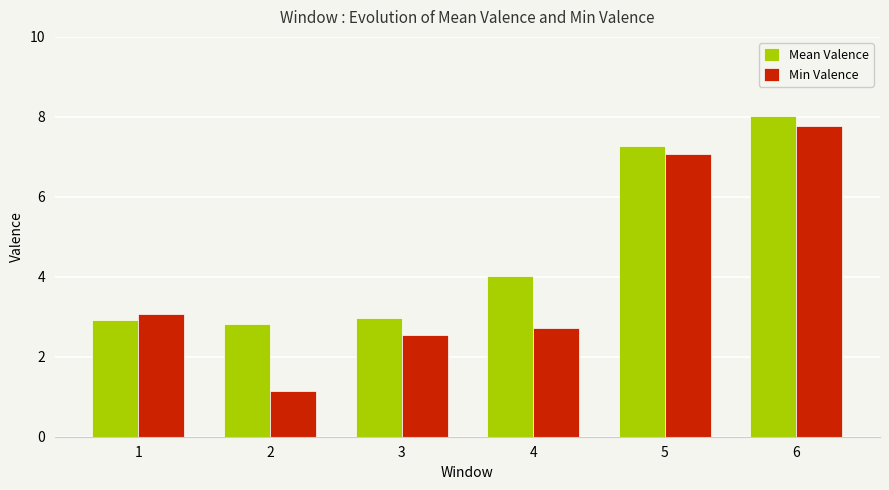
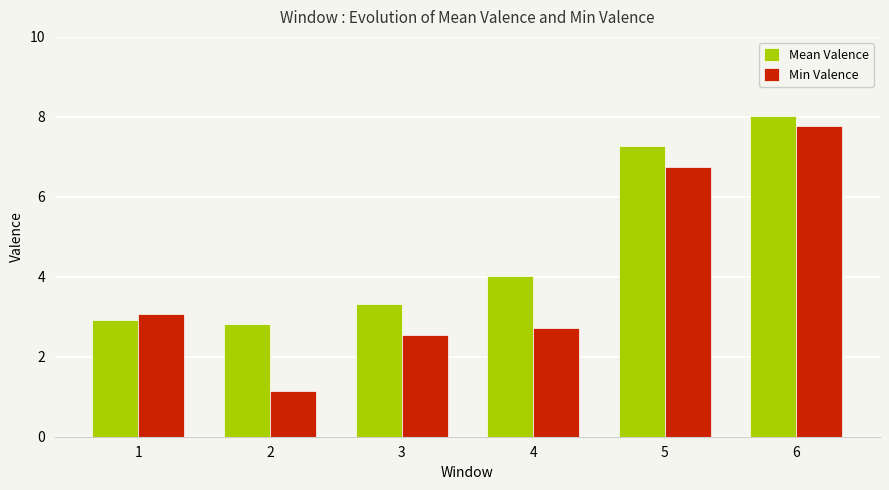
  {
    "Mean Valence": {
      "1": 2.9,
      "2": 2.8,
-     "3": 3.0,
+     "3": 3.3,
      "4": 4.0,
      "5": 7.3,
      "6": 8.0
    },
    "Min Valence": {
      "1": 3.1,
      "2": 1.1,
      "3": 2.5,
      "4": 2.7,
-     "5": 7.1,
+     "5": 6.8,
      "6": 7.8
    }
  }
